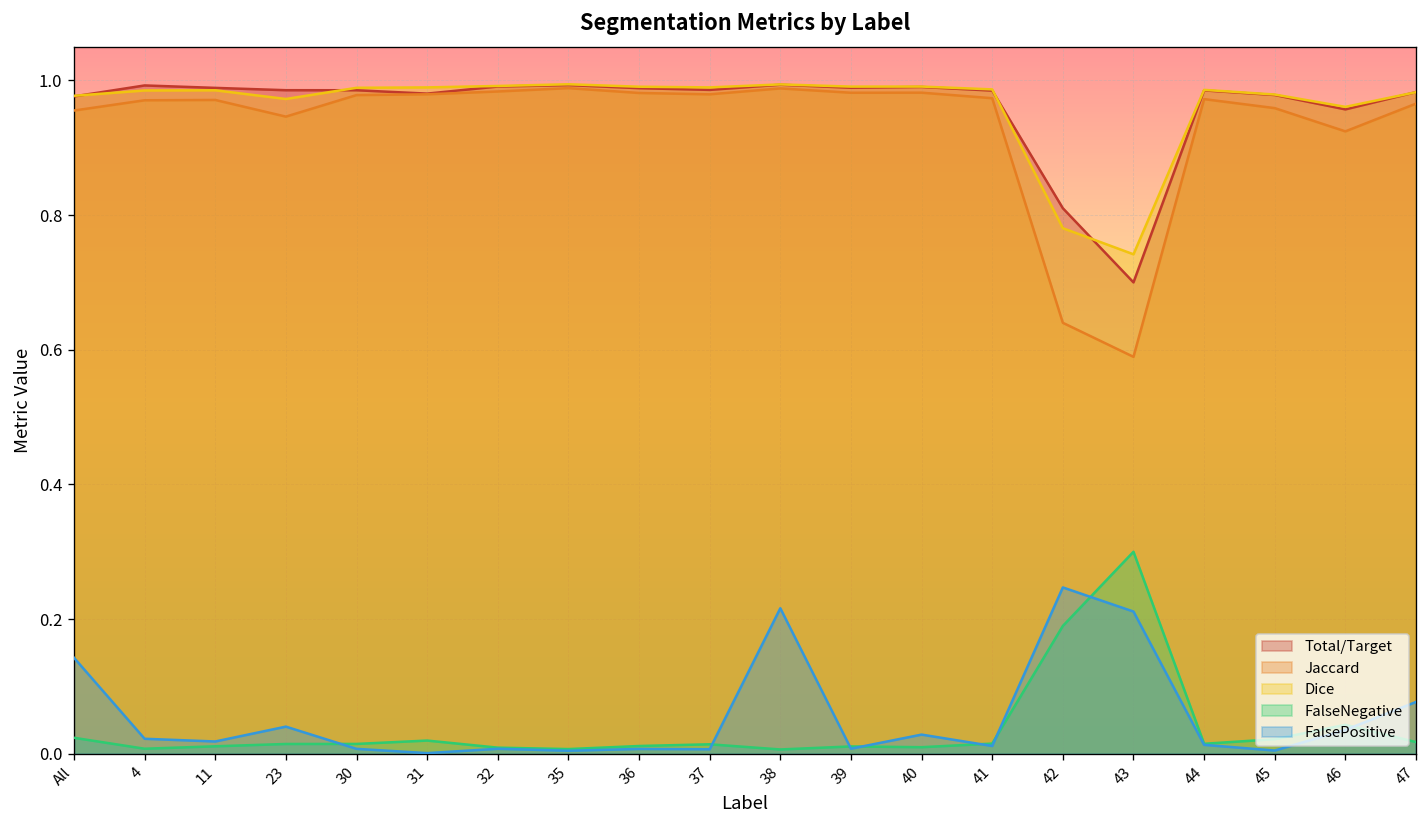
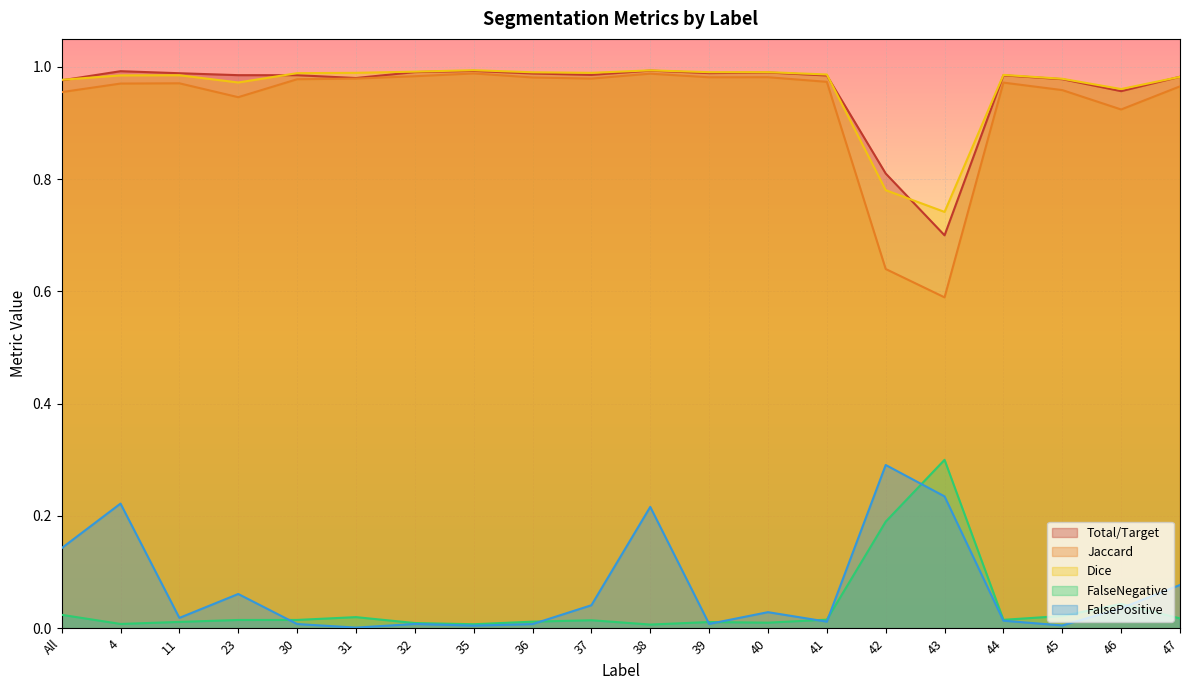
  {
    "FalseNegative": {
      "All": 0.02,
      "4": 0.01,
      "11": 0.01,
      "23": 0.01,
      "30": 0.01,
      "31": 0.02,
      "37": 0.01,
      "38": 0.01,
      "40": 0.01,
      "42": 0.19,
      "43": 0.30,
      "47": 0.02
    },
    "FalsePositive": {
      "All": 0.14,
-     "4": 0.02,
+     "4": 0.22,
      "11": 0.02,
-     "23": 0.04,
+     "23": 0.06,
      "30": 0.01,
      "31": 0.00,
-     "37": 0.01,
+     "37": 0.04,
      "38": 0.22,
      "40": 0.03,
-     "42": 0.25,
-     "43": 0.21,
+     "42": 0.29,
+     "43": 0.23,
      "45": 0.00,
      "47": 0.08
    }
  }
